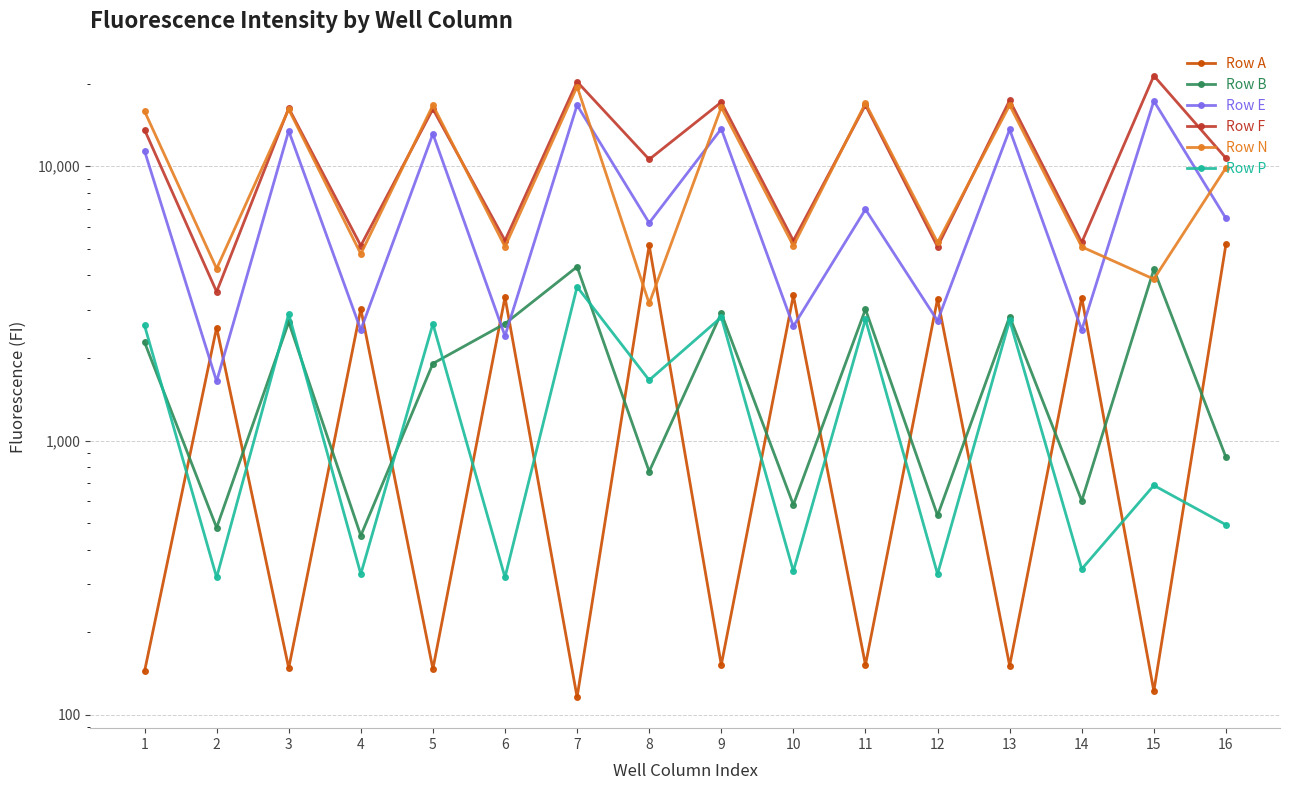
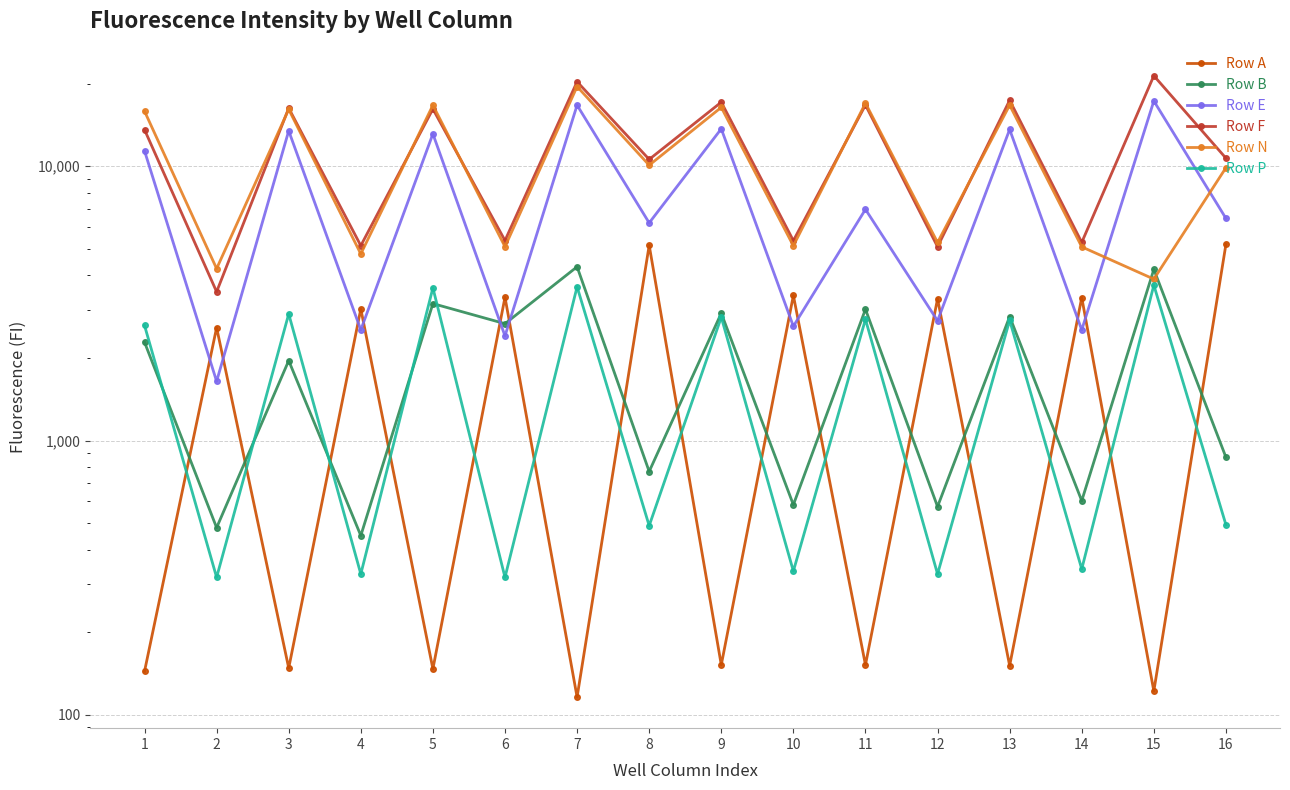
  {
    "Row B": {
      "1": "2,300",
      "2": "480",
-     "3": "2,700",
+     "3": "2,000",
      "4": "450",
-     "5": "1,900",
+     "5": "3,200",
      "6": "2,700",
      "7": "4,300",
      "8": "770",
      "9": "2,900",
      "10": "580",
      "11": "3,000",
-     "12": "530",
+     "12": "570",
      "13": "2,800",
      "14": "600",
      "15": "4,200",
      "16": "870"
    },
    "Row E": {
      "1": "11,400",
      "2": "1,600",
      "3": "13,000",
      "4": "2,500",
      "5": "13,000",
      "6": "2,400",
      "7": "17,000",
      "8": "6,200",
      "9": "14,000",
      "10": "2,600",
      "11": "7,000",
      "12": "2,700",
      "13": "14,000",
      "14": "2,500",
      "15": "17,000",
      "16": "6,500"
    },
    "Row N": {
      "1": "16,000",
      "2": "4,200",
      "4": "4,800",
      "5": "17,000",
      "6": "5,100",
      "7": "20,000",
-     "8": "3,200",
+     "8": "10,100",
      "9": "16,000",
      "10": "5,100",
      "12": "5,300",
      "13": "17,000",
      "14": "5,100",
      "15": "3,900",
      "16": "9,900"
    },
    "Row P": {
      "1": "2,600",
      "2": "320",
      "3": "2,900",
      "4": "330",
-     "5": "2,700",
+     "5": "3,600",
      "6": "320",
      "7": "3,600",
-     "8": "1,700",
+     "8": "490",
      "9": "2,800",
      "10": "330",
      "11": "2,800",
      "12": "330",
      "13": "2,700",
      "14": "340",
-     "15": "690",
+     "15": "3,700",
      "16": "490"
    }
  }
